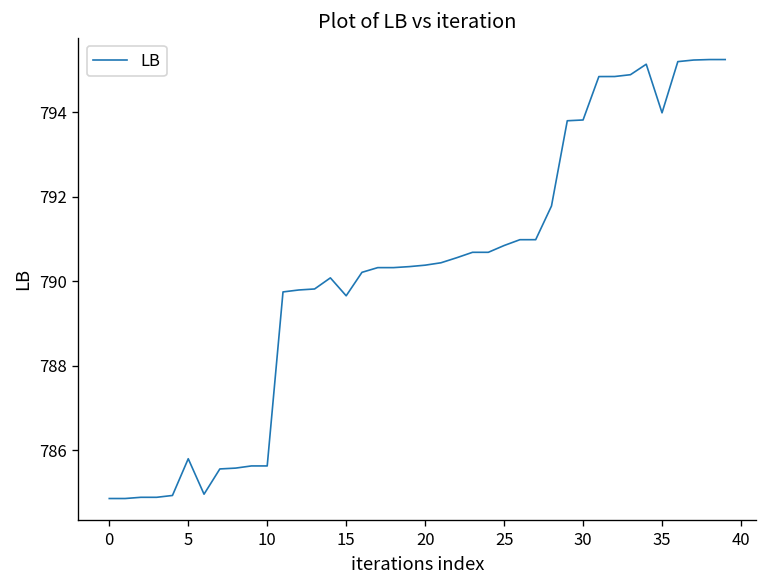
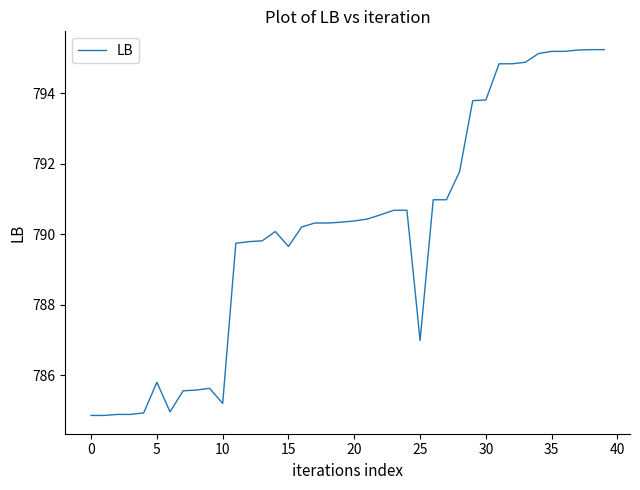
  {
    "0": 784.9,
    "5": 785.8,
-   "10": 785.6,
+   "10": 785.2,
    "15": 789.7,
    "20": 790.4,
-   "25": 790.8,
+   "25": 787.0,
    "30": 793.8,
-   "35": 794.0
+   "35": 795.2
  }
